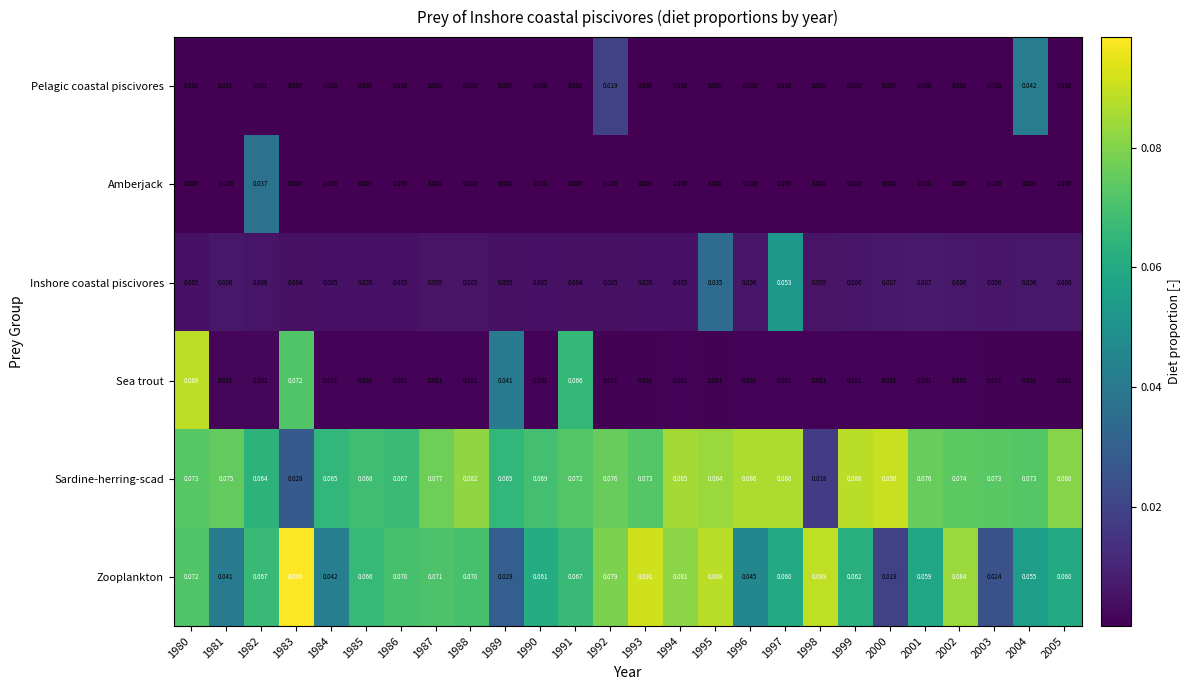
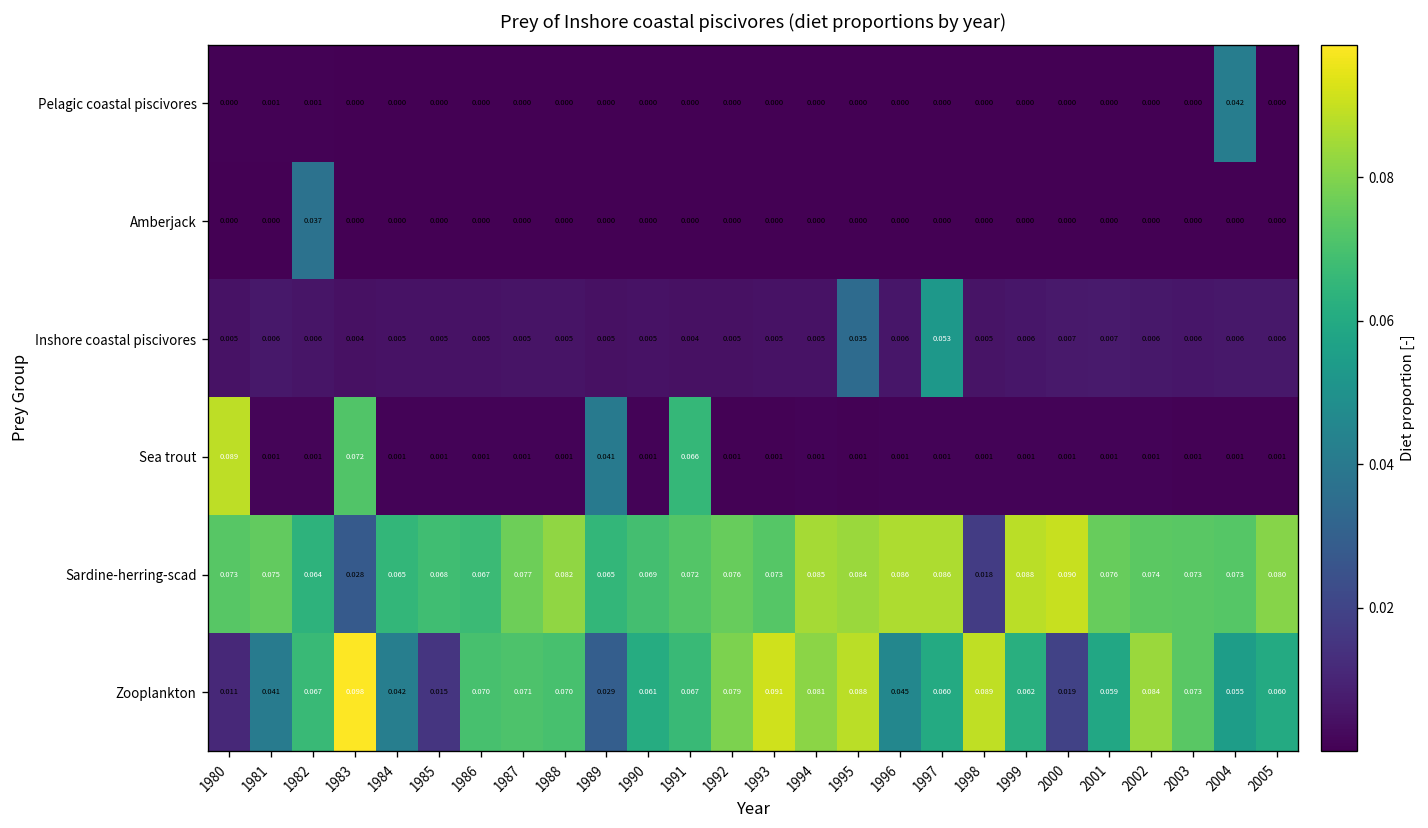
  {
    "Pelagic coastal piscivores": {
      "1980": 0.000,
      "1981": 0.001,
      "1982": 0.001,
      "1983": 0.000,
      "1984": 0.000,
      "1985": 0.000,
      "1986": 0.000,
      "1987": 0.000,
      "1988": 0.000,
      "1989": 0.000,
      "1990": 0.000,
      "1991": 0.000,
-     "1992": 0.019,
+     "1992": 0.000,
      "1993": 0.000,
      "1994": 0.000,
      "1995": 0.000,
      "1996": 0.000,
      "1997": 0.000,
      "1998": 0.000,
      "1999": 0.000,
      "2000": 0.000,
      "2001": 0.000,
      "2002": 0.000,
      "2003": 0.000,
      "2004": 0.042,
      "2005": 0.000
    },
    "Amberjack": {
      "1980": 0.000,
      "1981": 0.000,
      "1982": 0.037,
      "1983": 0.000,
      "1984": 0.000,
      "1985": 0.000,
      "1986": 0.000,
      "1987": 0.000,
      "1988": 0.000,
      "1989": 0.000,
      "1990": 0.000,
      "1991": 0.000,
      "1992": 0.000,
      "1993": 0.000,
      "1994": 0.000,
      "1995": 0.000,
      "1996": 0.000,
      "1997": 0.000,
      "1998": 0.000,
      "1999": 0.000,
      "2000": 0.000,
      "2001": 0.000,
      "2002": 0.000,
      "2003": 0.000,
      "2004": 0.000,
      "2005": 0.000
    },
    "Inshore coastal piscivores": {
      "1980": 0.005,
      "1981": 0.006,
      "1982": 0.006,
      "1983": 0.004,
      "1984": 0.005,
      "1985": 0.005,
      "1986": 0.005,
      "1987": 0.005,
      "1988": 0.005,
      "1989": 0.005,
      "1990": 0.005,
      "1991": 0.004,
      "1992": 0.005,
      "1993": 0.005,
      "1994": 0.005,
      "1995": 0.035,
      "1996": 0.006,
      "1997": 0.053,
      "1998": 0.005,
      "1999": 0.006,
      "2000": 0.007,
      "2001": 0.007,
      "2002": 0.006,
      "2003": 0.006,
      "2004": 0.006,
      "2005": 0.006
    },
    "Sea trout": {
      "1980": 0.089,
      "1981": 0.001,
      "1982": 0.001,
      "1983": 0.072,
      "1984": 0.001,
      "1985": 0.001,
      "1986": 0.001,
      "1987": 0.001,
      "1988": 0.001,
      "1989": 0.041,
      "1990": 0.001,
      "1991": 0.066,
      "1992": 0.001,
      "1993": 0.001,
      "1994": 0.001,
      "1995": 0.001,
      "1996": 0.001,
      "1997": 0.001,
      "1998": 0.001,
      "1999": 0.001,
      "2000": 0.001,
      "2001": 0.001,
      "2002": 0.001,
      "2003": 0.001,
      "2004": 0.001,
      "2005": 0.001
    },
    "Sardine-herring-scad": {
      "1980": 0.073,
      "1981": 0.075,
      "1982": 0.064,
      "1983": 0.028,
      "1984": 0.065,
      "1985": 0.068,
      "1986": 0.067,
      "1987": 0.077,
      "1988": 0.082,
      "1989": 0.065,
      "1990": 0.069,
      "1991": 0.072,
      "1992": 0.076,
      "1993": 0.073,
      "1994": 0.085,
      "1995": 0.084,
      "1996": 0.086,
      "1997": 0.086,
      "1998": 0.018,
      "1999": 0.088,
      "2000": 0.090,
      "2001": 0.076,
      "2002": 0.074,
      "2003": 0.073,
      "2004": 0.073,
      "2005": 0.080
    },
    "Zooplankton": {
-     "1980": 0.072,
+     "1980": 0.011,
      "1981": 0.041,
      "1982": 0.067,
      "1983": 0.098,
      "1984": 0.042,
-     "1985": 0.066,
+     "1985": 0.015,
      "1986": 0.070,
      "1987": 0.071,
      "1988": 0.070,
      "1989": 0.029,
      "1990": 0.061,
      "1991": 0.067,
      "1992": 0.079,
      "1993": 0.091,
      "1994": 0.081,
      "1995": 0.088,
      "1996": 0.045,
      "1997": 0.060,
      "1998": 0.089,
      "1999": 0.062,
      "2000": 0.019,
      "2001": 0.059,
      "2002": 0.084,
-     "2003": 0.024,
+     "2003": 0.073,
      "2004": 0.055,
      "2005": 0.060
    }
  }
